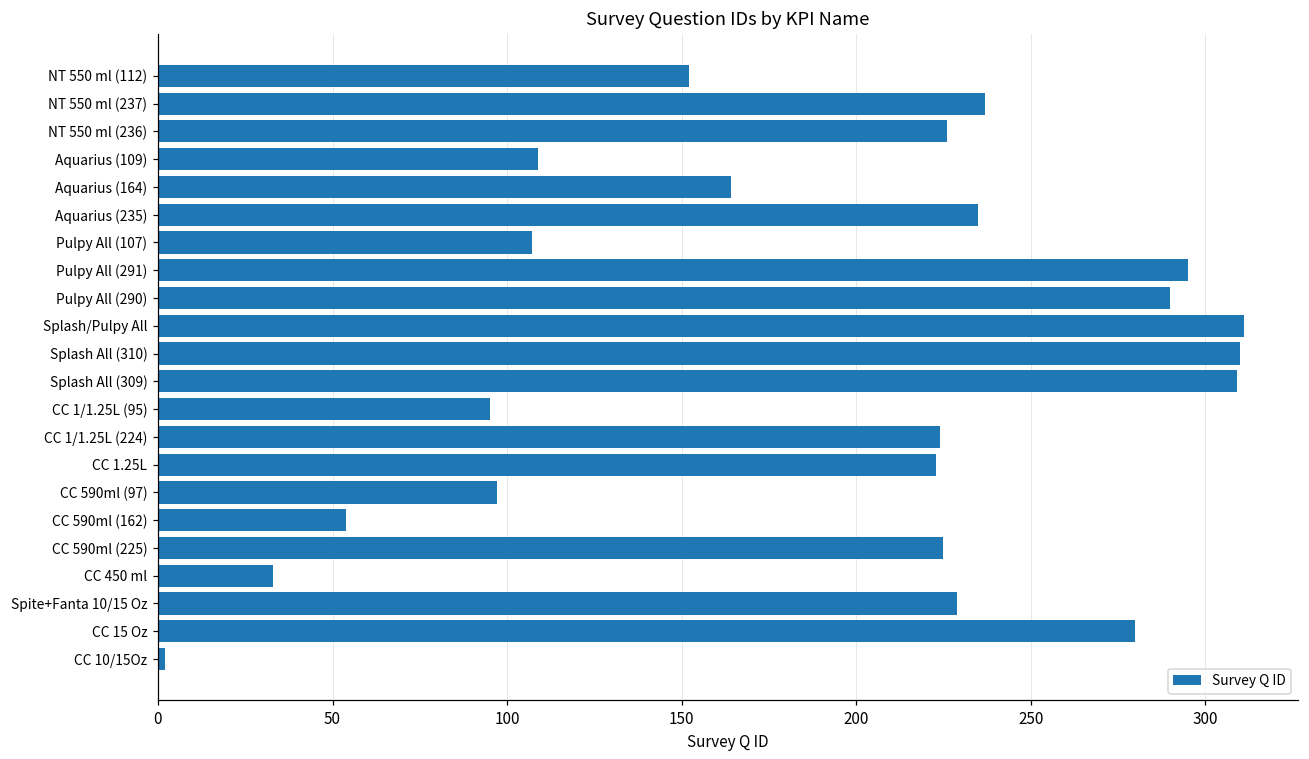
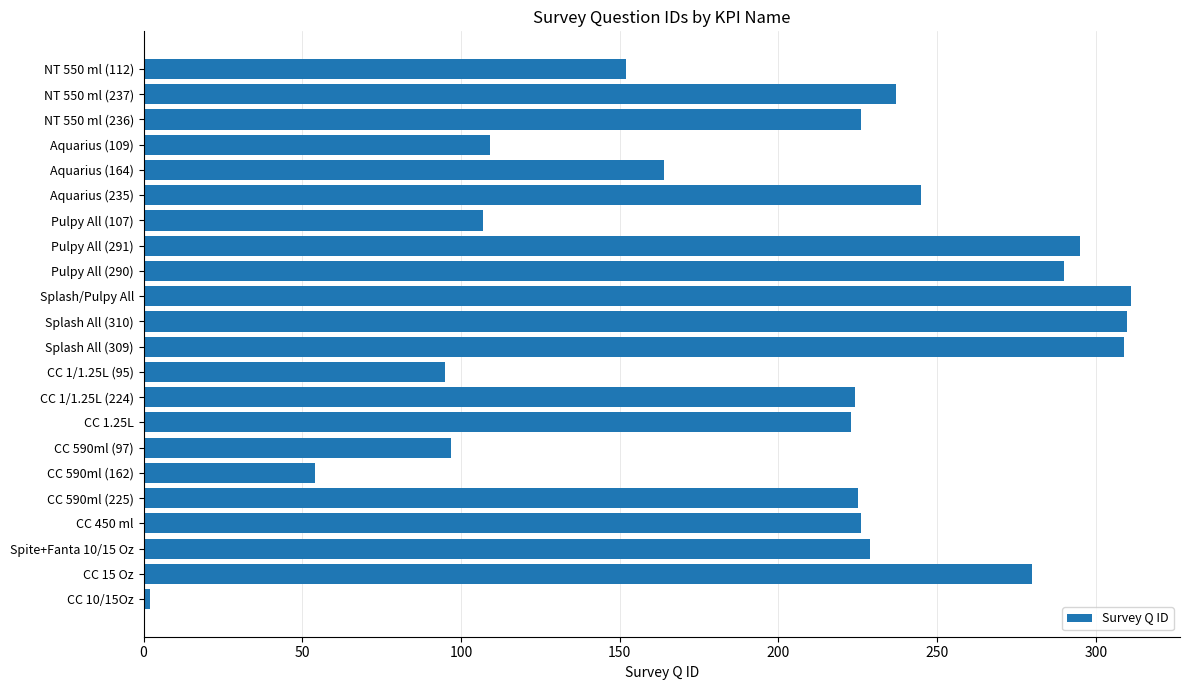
  {
    "NT 550 ml (112)": 152,
    "NT 550 ml (237)": 237,
    "NT 550 ml (236)": 226,
    "Aquarius (109)": 109,
    "Aquarius (164)": 164,
-   "Aquarius (235)": 235,
+   "Aquarius (235)": 245,
    "Pulpy All (107)": 107,
    "Pulpy All (291)": 295,
    "Pulpy All (290)": 290,
    "Splash/Pulpy All": 311,
    "Splash All (310)": 310,
    "Splash All (309)": 309,
    "CC 1/1.25L (95)": 95,
    "CC 1/1.25L (224)": 224,
    "CC 1.25L": 223,
    "CC 590ml (97)": 97,
    "CC 590ml (162)": 54,
    "CC 590ml (225)": 225,
-   "CC 450 ml": 33,
+   "CC 450 ml": 226,
    "Spite+Fanta 10/15 Oz": 229,
    "CC 15 Oz": 280,
    "CC 10/15Oz": 2
  }
